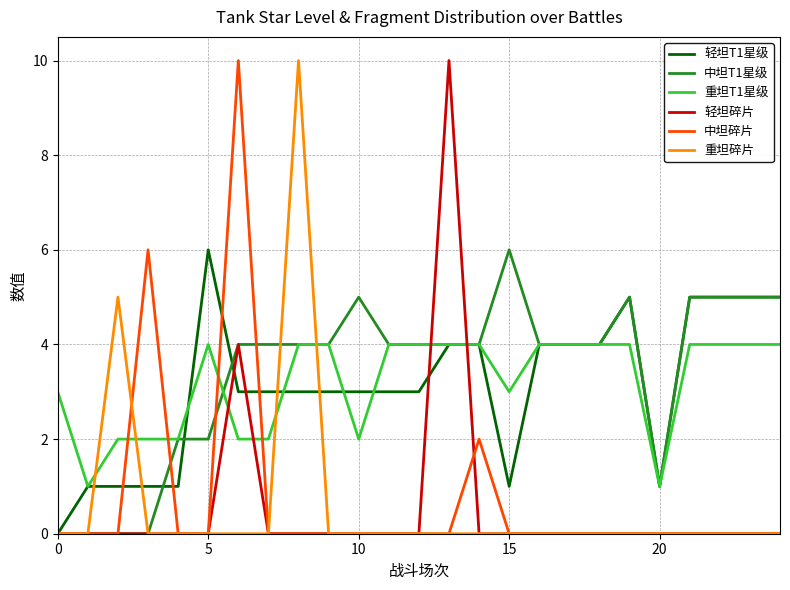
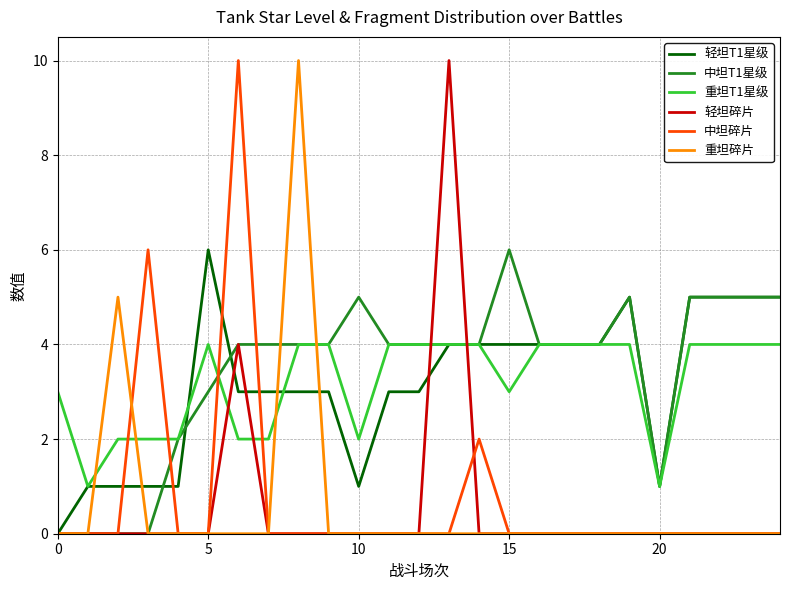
  {
    "轻坦T1星级": {
      "5": 6,
-     "10": 3,
-     "15": 1
+     "10": 1,
+     "15": 4
    },
    "中坦T1星级": {
-     "5": 2,
+     "5": 3,
      "10": 5,
      "15": 6
    },
    "重坦T1星级": {
      "0": 3,
      "5": 4,
      "10": 2,
      "15": 3
    }
  }
